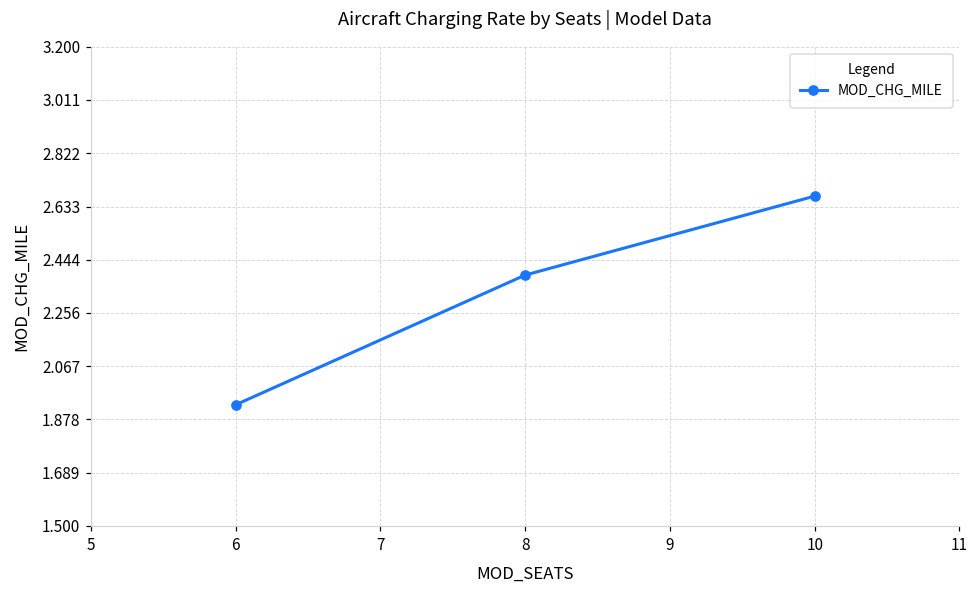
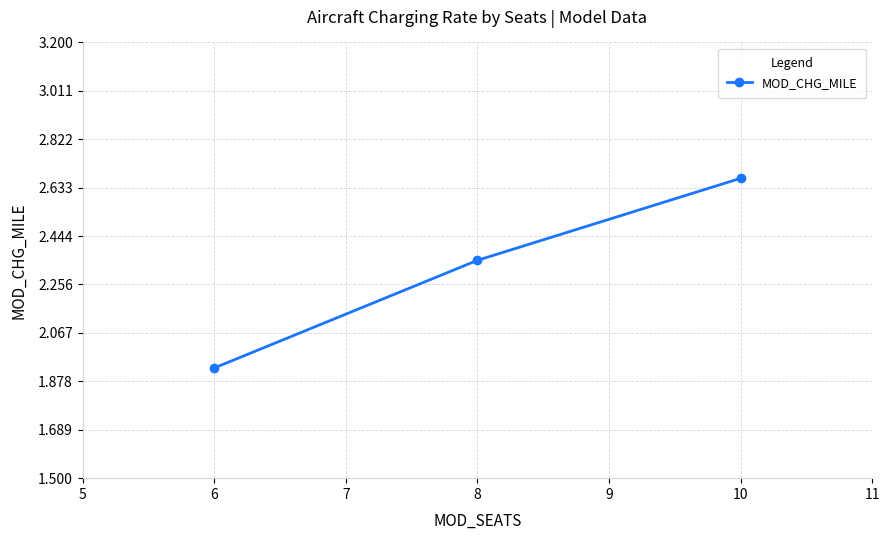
  {
    "6": 1.93,
-   "8": 2.39,
+   "8": 2.35,
    "10": 2.67
  }
